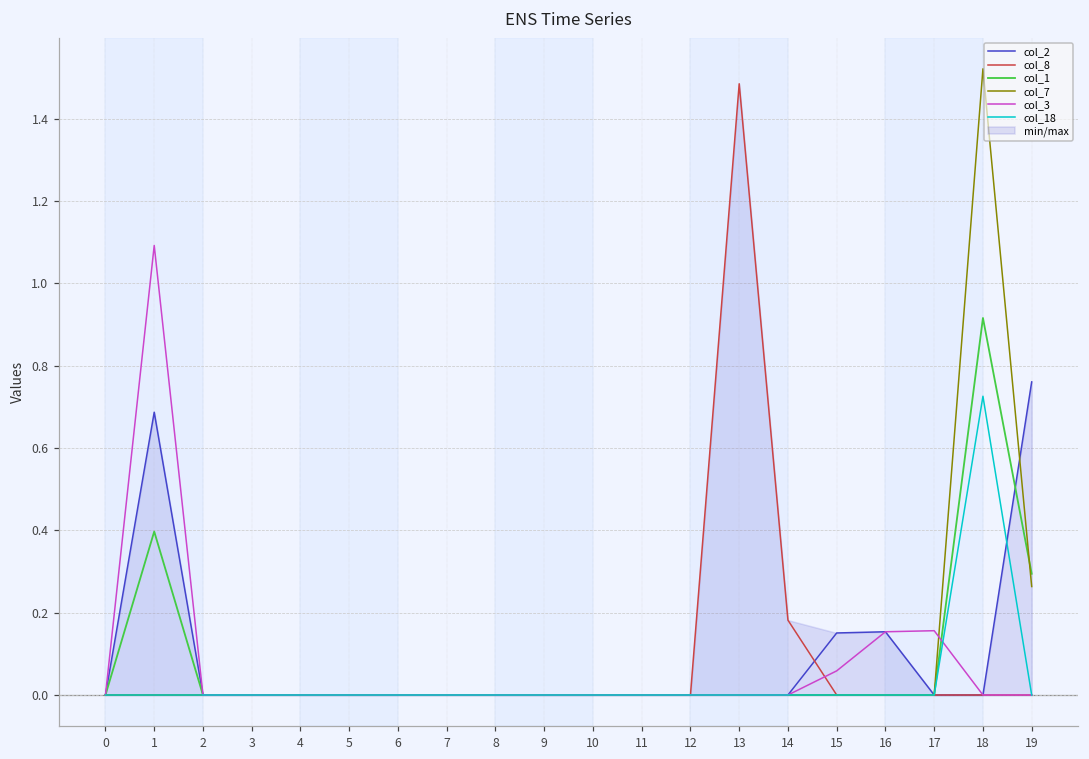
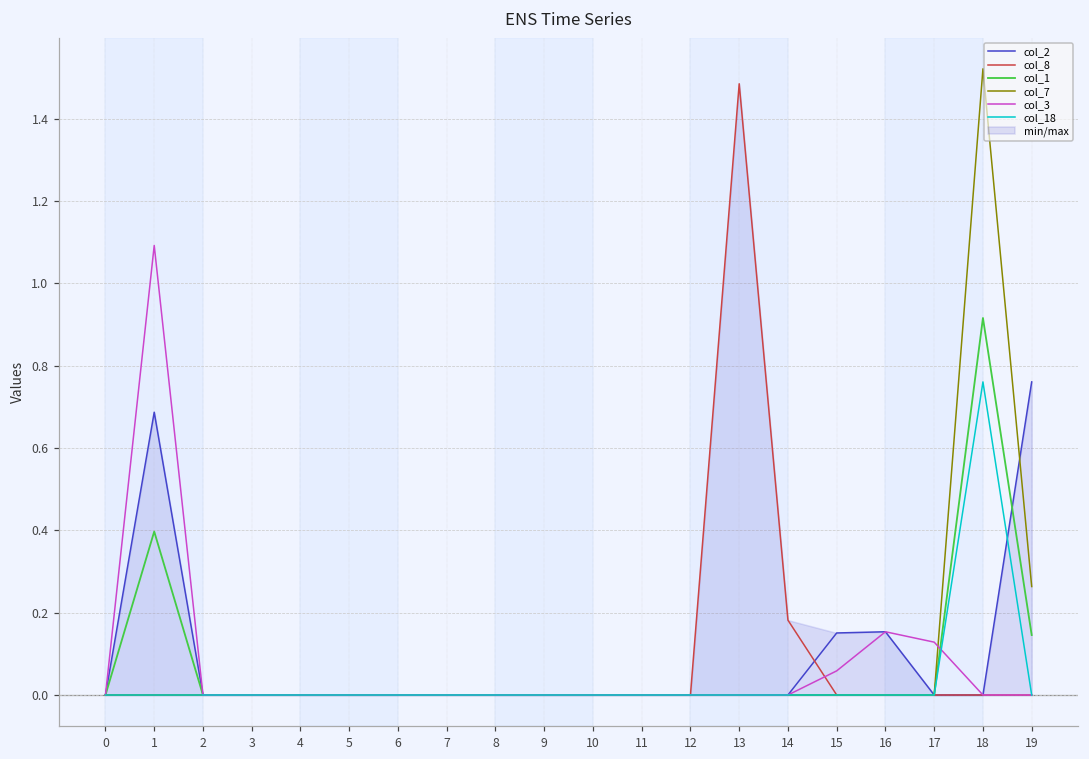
  {
    "col_1": {
      "1": 0.40,
      "18": 0.92,
-     "19": 0.29
+     "19": 0.15
    },
    "col_7": {
      "18": 1.52,
      "19": 0.26
    },
    "col_3": {
      "1": 1.09,
      "15": 0.06,
-     "17": 0.16
+     "17": 0.13
    },
    "col_18": {
-     "18": 0.73
+     "18": 0.76
    }
  }
